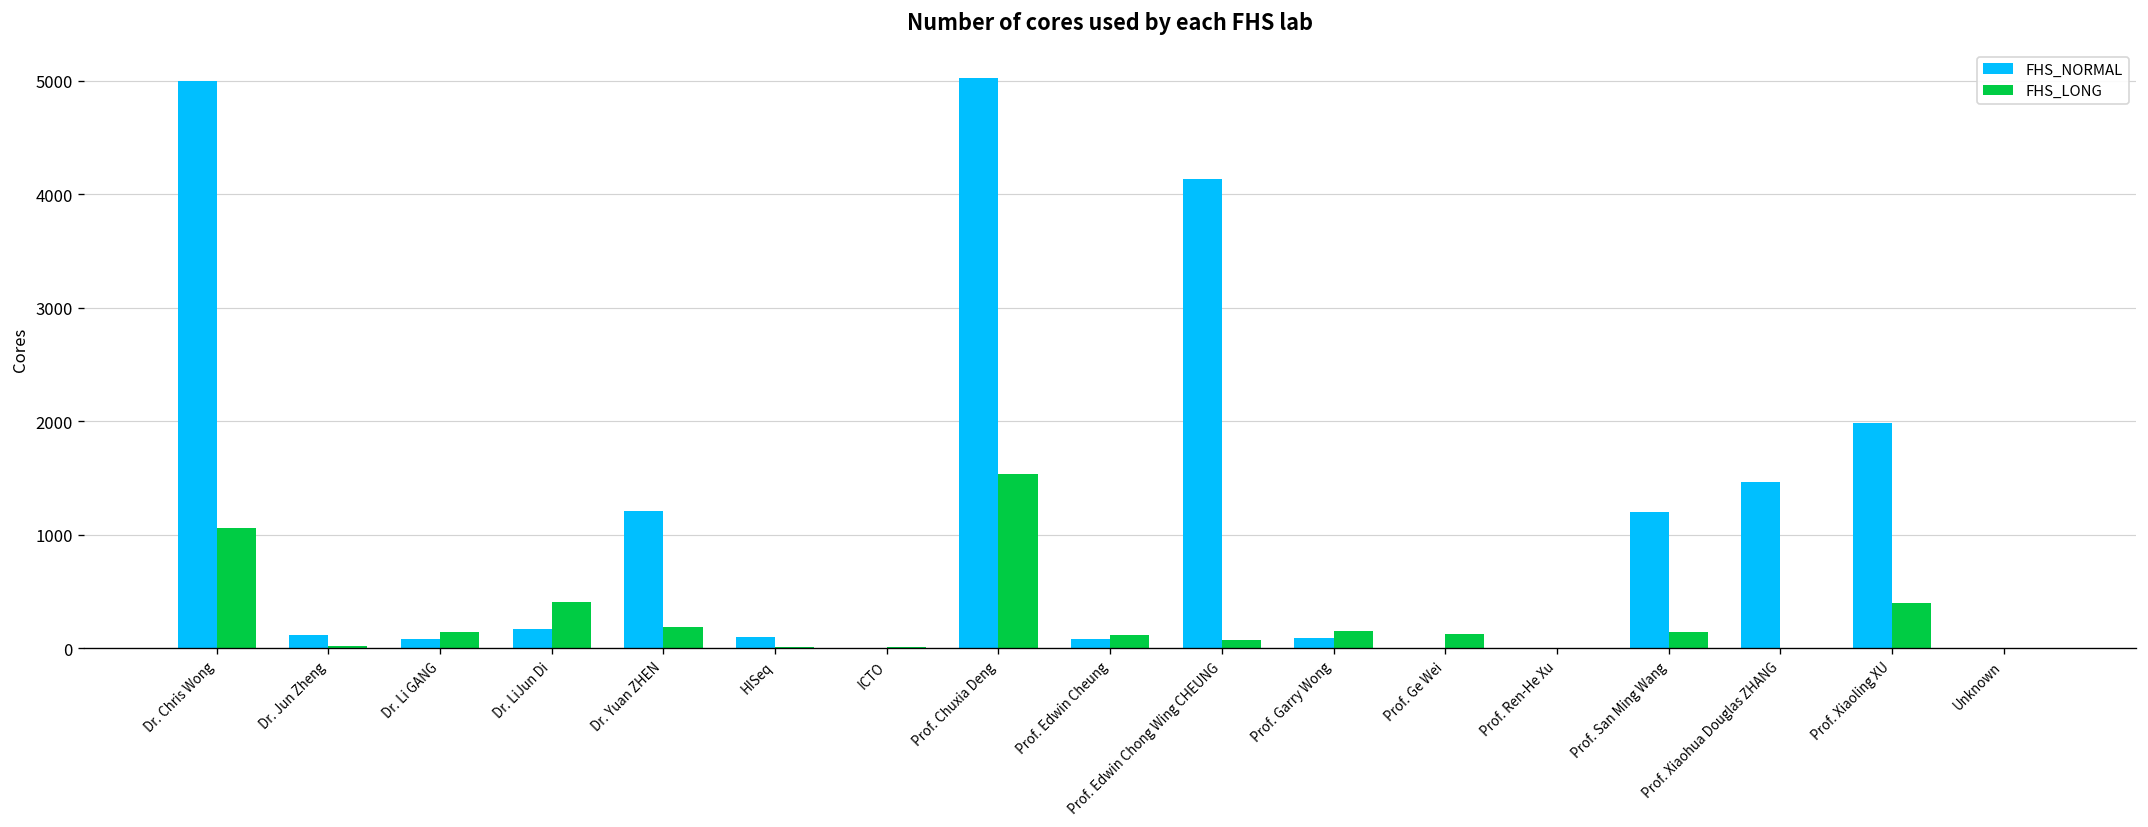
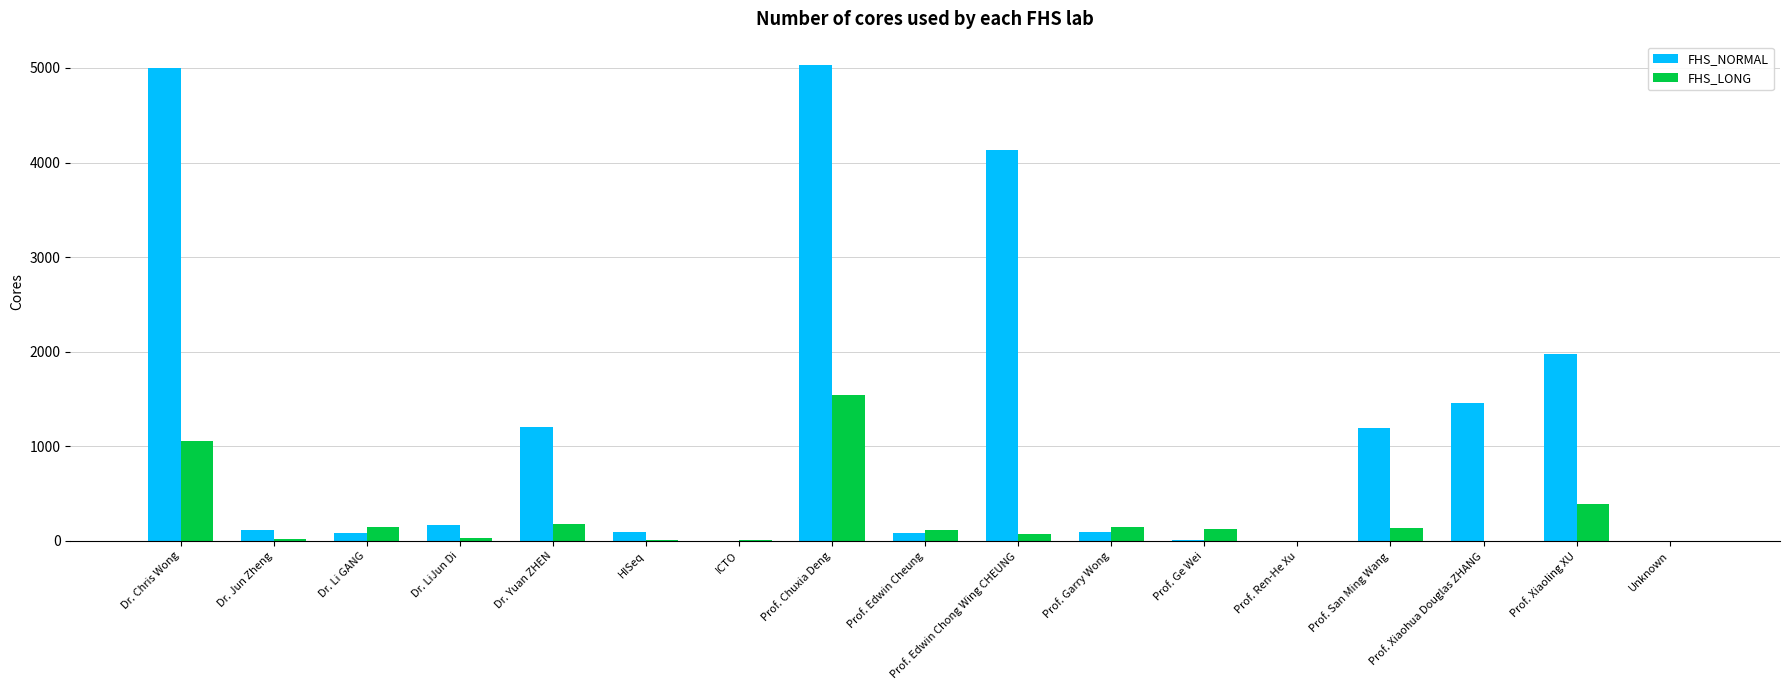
  {
    "FHS_NORMAL": {
      "Dr. Chris Wong": 5000,
      "Dr. Jun Zheng": 100,
      "Dr. Li GANG": 100,
      "Dr. LiJun Di": 200,
      "Dr. Yuan ZHEN": 1200,
      "HISeq": 100,
      "Prof. Chuxia Deng": 5000,
      "Prof. Edwin Cheung": 100,
      "Prof. Edwin Chong Wing CHEUNG": 4100,
      "Prof. Garry Wong": 100,
      "Prof. San Ming Wang": 1200,
      "Prof. Xiaohua Douglas ZHANG": 1500,
      "Prof. Xiaoling XU": 2000
    },
    "FHS_LONG": {
      "Dr. Chris Wong": 1100,
      "Dr. Li GANG": 100,
-     "Dr. LiJun Di": 400,
+     "Dr. LiJun Di": 0,
      "Dr. Yuan ZHEN": 200,
      "Prof. Chuxia Deng": 1500,
      "Prof. Edwin Cheung": 100,
      "Prof. Edwin Chong Wing CHEUNG": 100,
      "Prof. Garry Wong": 200,
      "Prof. Ge Wei": 100,
      "Prof. Ren-He Xu": 0,
      "Prof. San Ming Wang": 100,
      "Prof. Xiaohua Douglas ZHANG": 0,
      "Prof. Xiaoling XU": 400,
      "Unknown": 0
    }
  }
